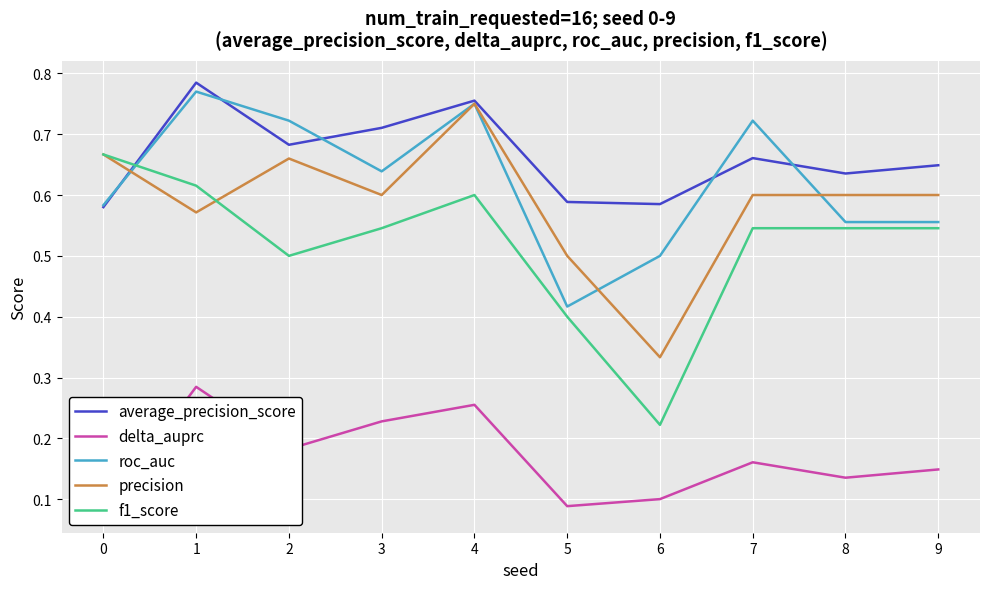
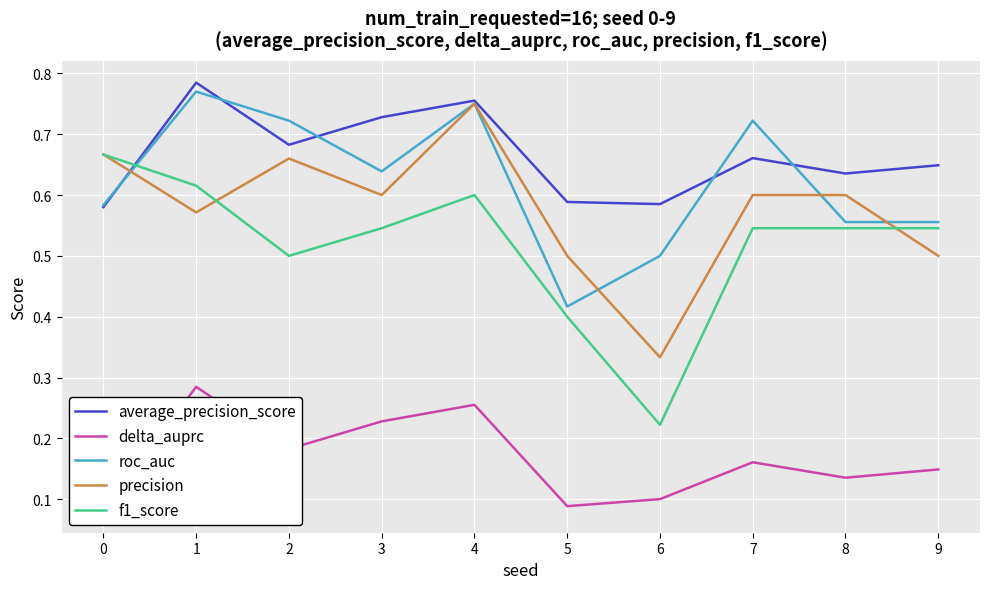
  {
    "average_precision_score": {
      "1": 0.78,
      "2": 0.68,
-     "3": 0.71,
+     "3": 0.73,
      "4": 0.76,
      "5": 0.59,
      "6": 0.59,
      "7": 0.66,
      "8": 0.64,
      "9": 0.65
    },
    "delta_auprc": {
      "1": 0.28,
      "3": 0.23,
      "4": 0.26,
      "5": 0.09,
      "6": 0.10,
      "7": 0.16,
      "8": 0.14,
      "9": 0.15
    },
    "roc_auc": {
      "1": 0.77,
      "2": 0.72,
      "3": 0.64,
      "5": 0.42,
      "6": 0.50,
      "7": 0.72,
      "8": 0.56,
      "9": 0.56
    },
    "precision": {
      "1": 0.57,
      "2": 0.66,
      "3": 0.6,
      "5": 0.5,
      "6": 0.33,
      "7": 0.6,
      "8": 0.6,
-     "9": 0.6
+     "9": 0.5
    },
    "f1_score": {
      "1": 0.62,
      "2": 0.50,
      "3": 0.55,
      "4": 0.60,
      "5": 0.40,
      "6": 0.22,
      "7": 0.55,
      "8": 0.55,
      "9": 0.55
    }
  }
